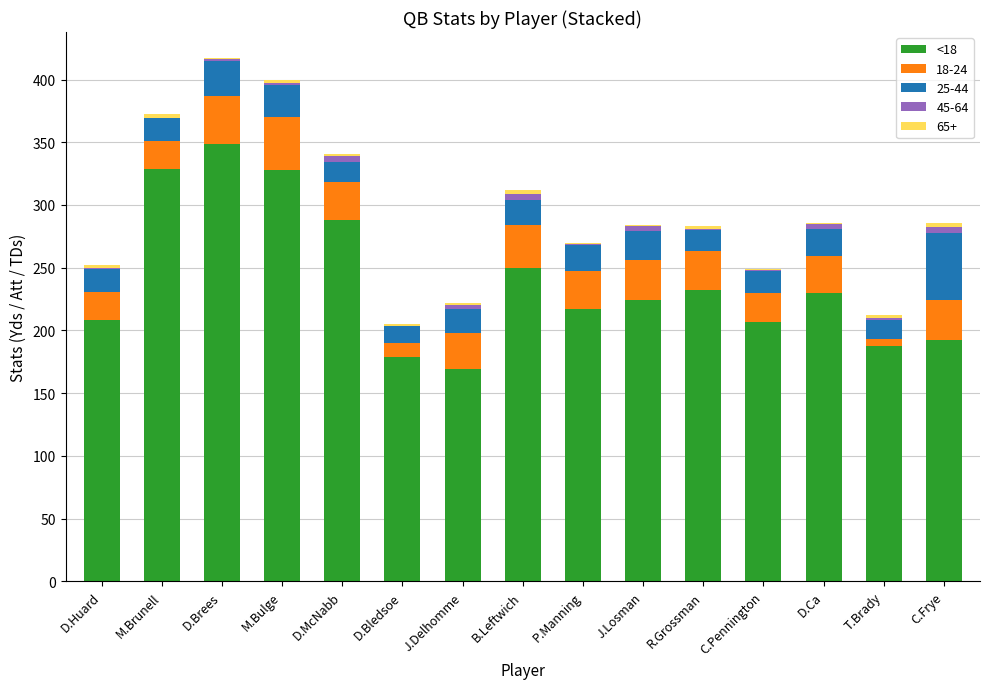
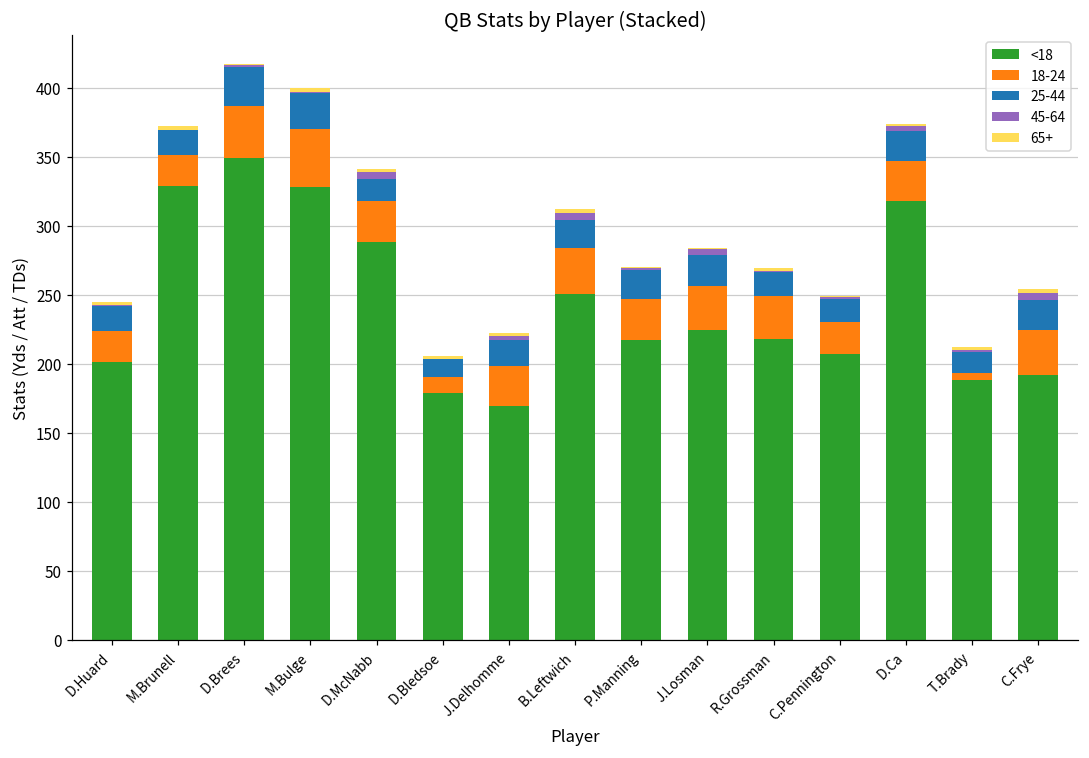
  {
    "<18": {
-     "D.Huard": 208,
+     "D.Huard": 201,
      "M.Brunell": 329,
      "D.Brees": 349,
      "M.Bulge": 328,
      "D.McNabb": 288,
      "D.Bledsoe": 179,
      "J.Delhomme": 169,
      "B.Leftwich": 250,
      "P.Manning": 217,
      "J.Losman": 224,
-     "R.Grossman": 232,
+     "R.Grossman": 218,
      "C.Pennington": 207,
-     "D.Ca": 230,
+     "D.Ca": 318,
      "T.Brady": 188,
      "C.Frye": 192
    },
    "18-24": {
      "D.Huard": 23,
      "M.Brunell": 22,
      "D.Brees": 38,
      "M.Bulge": 42,
      "D.McNabb": 30,
      "D.Bledsoe": 11,
      "J.Delhomme": 29,
      "B.Leftwich": 34,
      "P.Manning": 30,
      "J.Losman": 32,
      "R.Grossman": 31,
      "C.Pennington": 23,
      "D.Ca": 29,
      "T.Brady": 5,
      "C.Frye": 32
    },
    "25-44": {
      "D.Huard": 18,
      "M.Brunell": 18,
      "D.Brees": 28,
      "M.Bulge": 26,
      "D.McNabb": 16,
      "D.Bledsoe": 13,
      "J.Delhomme": 19,
      "B.Leftwich": 20,
      "P.Manning": 21,
      "J.Losman": 23,
      "R.Grossman": 17,
      "C.Pennington": 17,
      "D.Ca": 22,
      "T.Brady": 15,
-     "C.Frye": 54
+     "C.Frye": 22
    },
    "45-64": {
      "M.Brunell": 0,
      "D.McNabb": 5,
      "D.Bledsoe": 0,
      "J.Delhomme": 3,
      "B.Leftwich": 5,
      "J.Losman": 4,
      "D.Ca": 4,
      "T.Brady": 2,
      "C.Frye": 5
    },
    "65+": {
      "D.Huard": 2,
      "M.Brunell": 3,
      "M.Bulge": 3,
      "D.McNabb": 2,
      "D.Bledsoe": 2,
      "J.Delhomme": 2,
      "B.Leftwich": 3,
      "R.Grossman": 2,
      "T.Brady": 2,
      "C.Frye": 3
    }
  }
